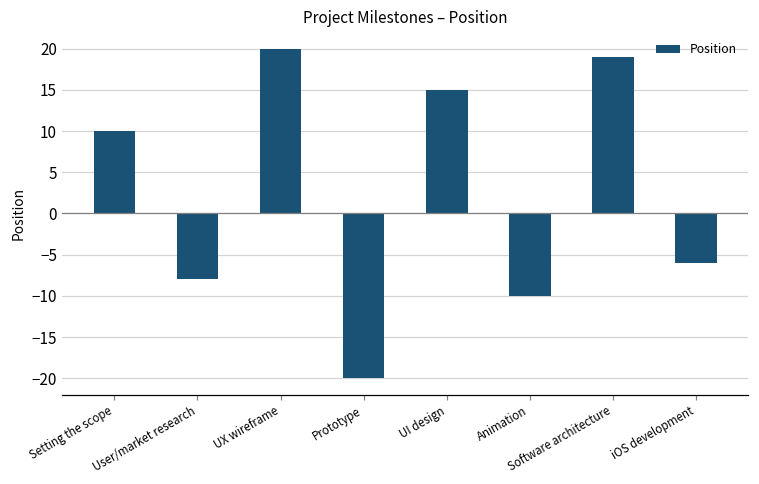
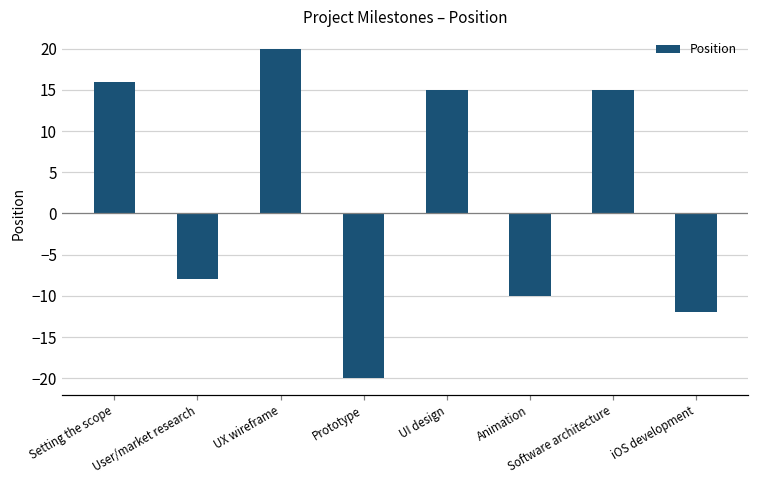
  {
-   "Setting the scope": 10,
+   "Setting the scope": 16,
    "User/market research": -8,
    "UX wireframe": 20,
    "Prototype": -20,
    "UI design": 15,
    "Animation": -10,
-   "Software architecture": 19,
-   "iOS development": -6
+   "Software architecture": 15,
+   "iOS development": -12
  }
